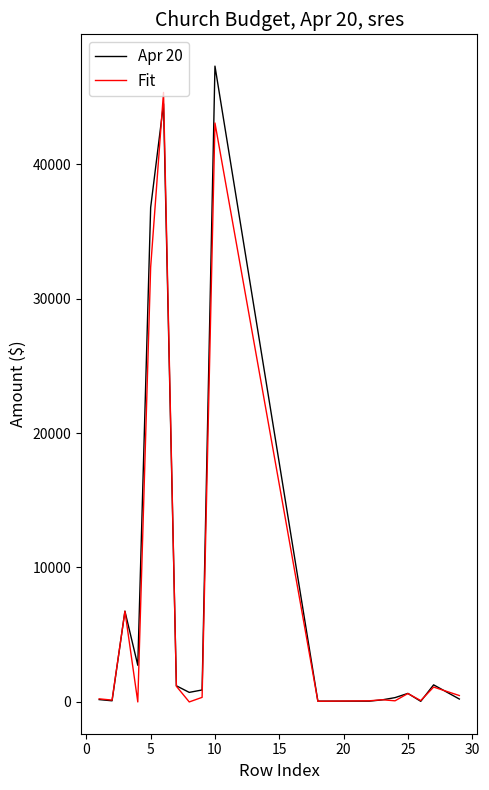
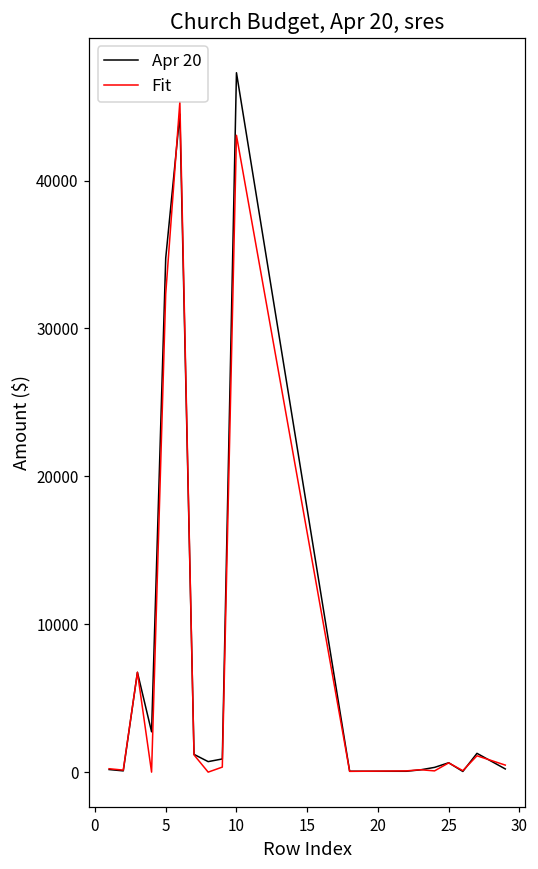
  {
    "Apr 20": {
-     "5": 36800,
+     "5": 34800,
      "10": 47300
    },
    "Fit": {
      "5": 32300,
      "10": 43100
    }
  }
